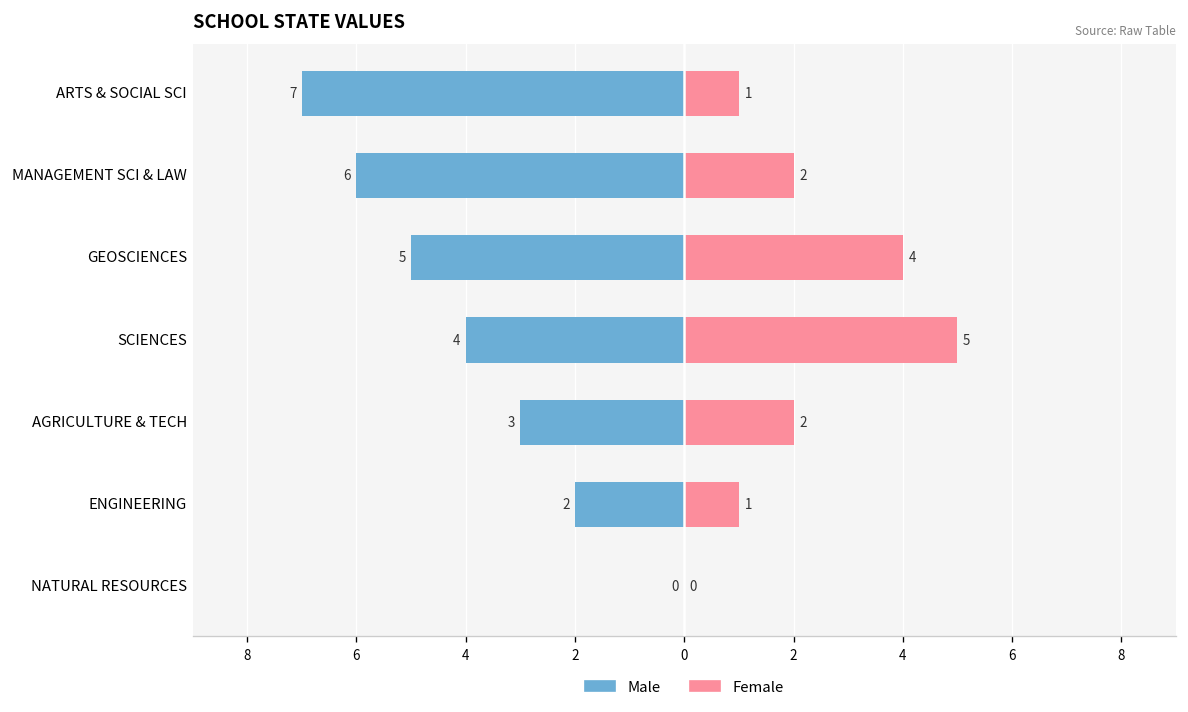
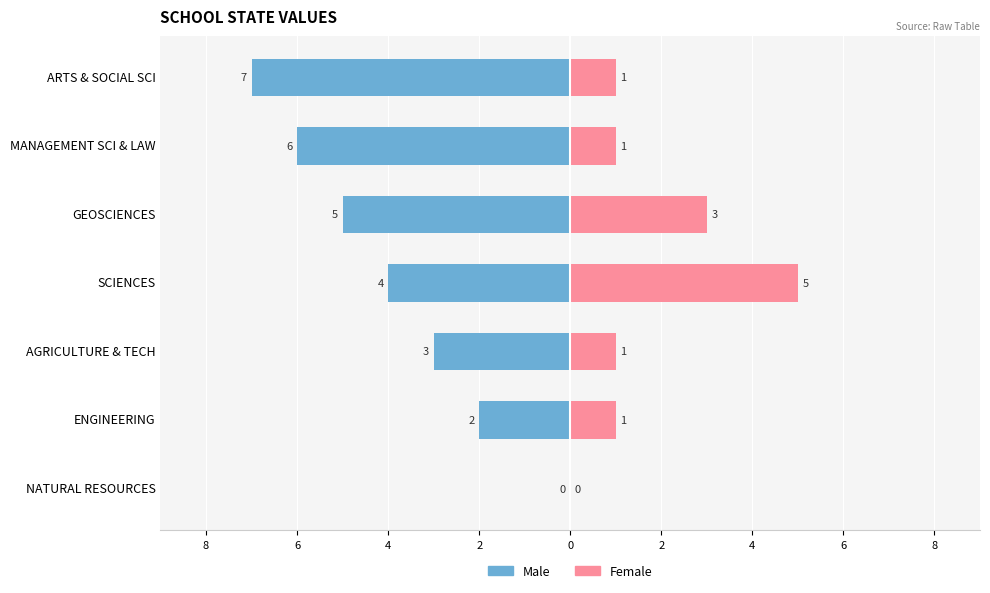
  {
    "Male": {
      "NATURAL RESOURCES": 0
    },
    "Female": {
      "ARTS & SOCIAL SCI": 1,
-     "MANAGEMENT SCI & LAW": 2,
-     "GEOSCIENCES": 4,
+     "MANAGEMENT SCI & LAW": 1,
+     "GEOSCIENCES": 3,
      "SCIENCES": 5,
-     "AGRICULTURE & TECH": 2,
+     "AGRICULTURE & TECH": 1,
      "ENGINEERING": 1,
      "NATURAL RESOURCES": 0
    }
  }
